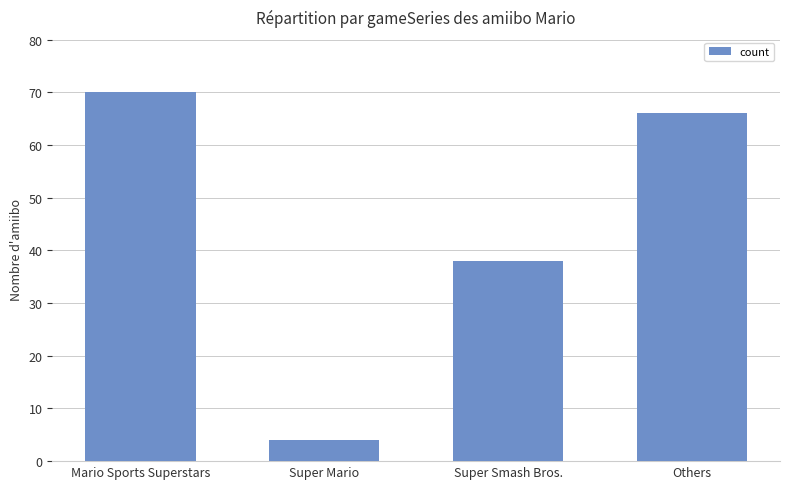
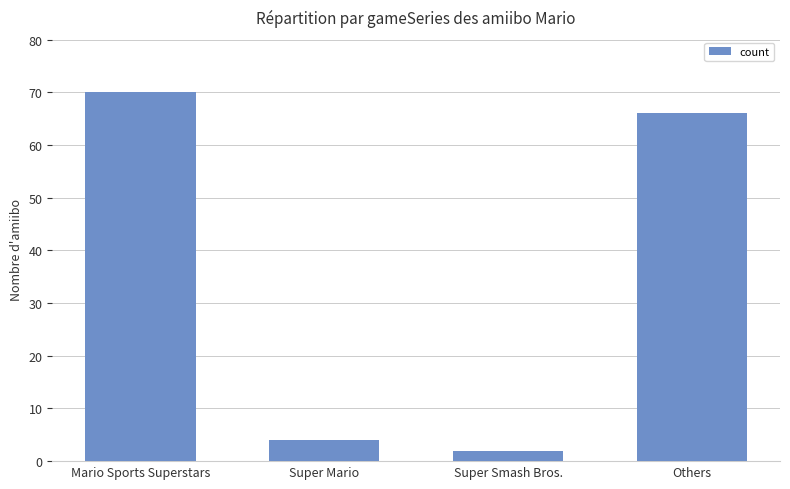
  {
    "Mario Sports Superstars": 70,
    "Super Mario": 4,
-   "Super Smash Bros.": 38,
+   "Super Smash Bros.": 2,
    "Others": 66
  }
